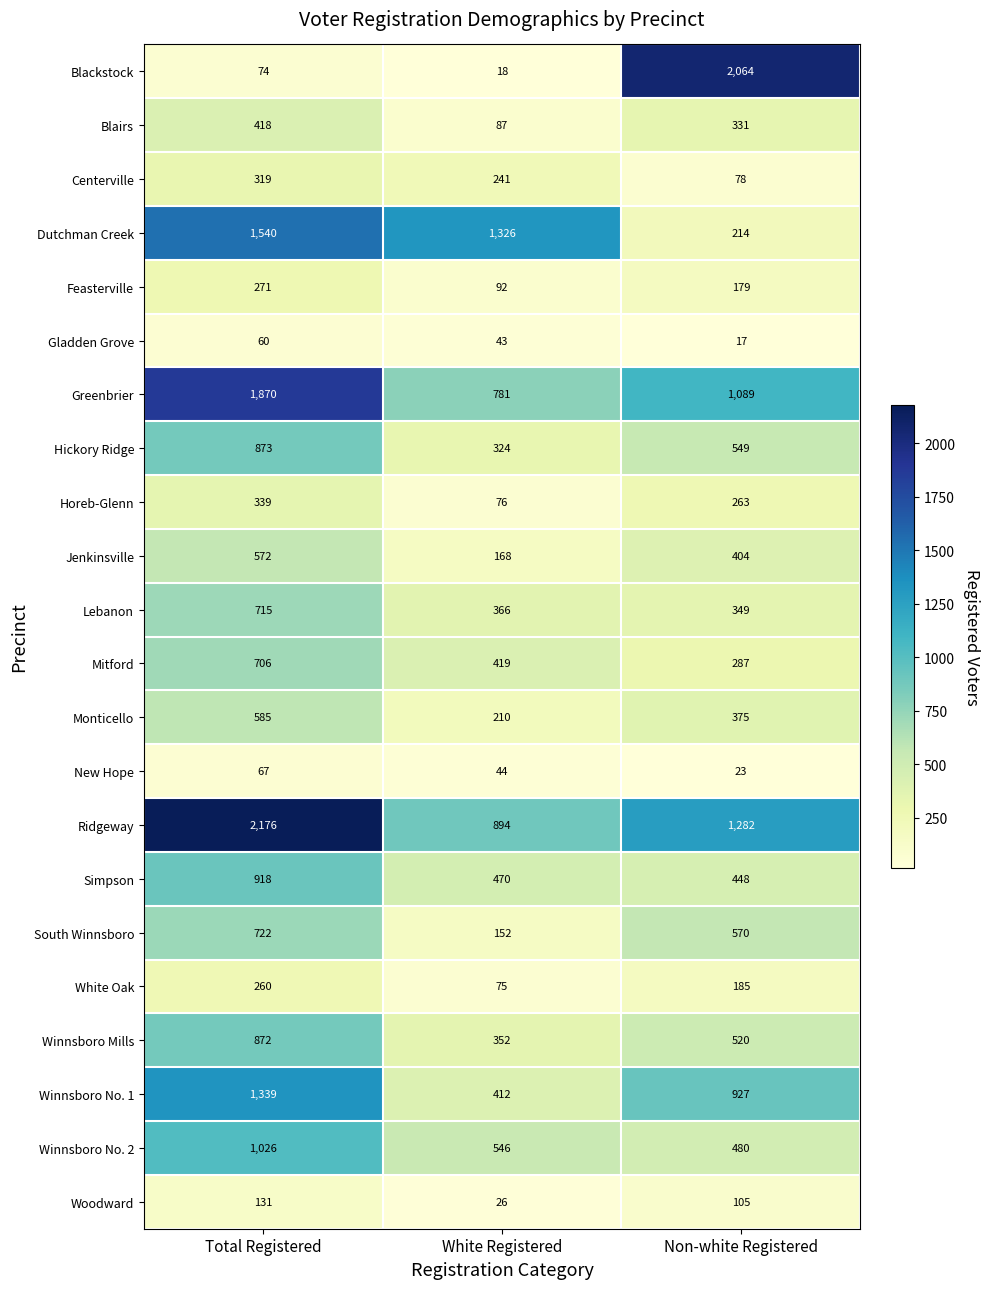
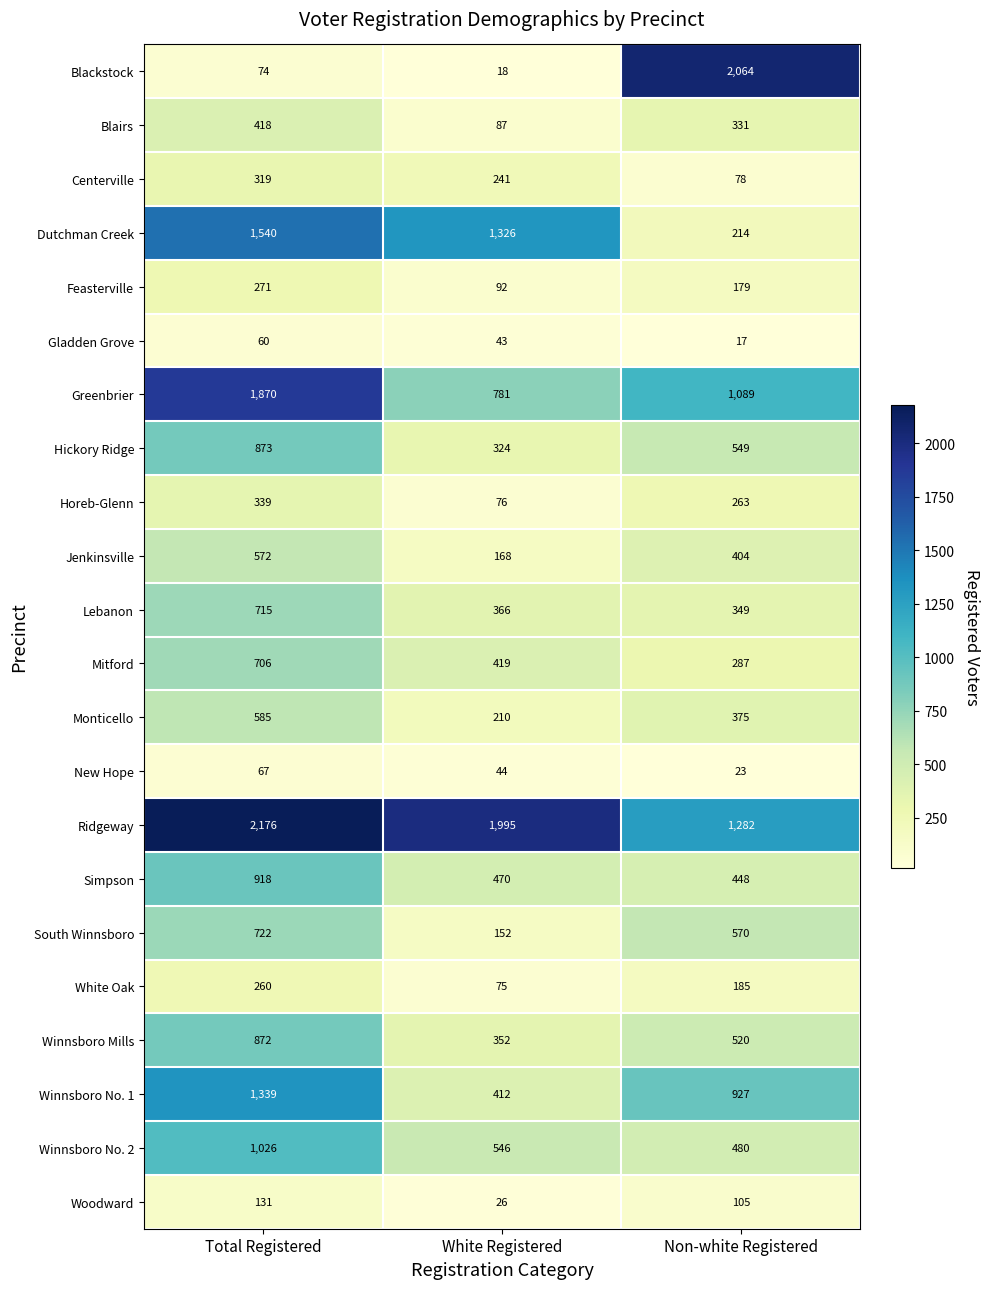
  {
    "Blackstock": {
      "Total Registered": "74",
      "White Registered": "18",
      "Non-white Registered": "2,064"
    },
    "Blairs": {
      "Total Registered": "418",
      "White Registered": "87",
      "Non-white Registered": "331"
    },
    "Centerville": {
      "Total Registered": "319",
      "White Registered": "241",
      "Non-white Registered": "78"
    },
    "Dutchman Creek": {
      "Total Registered": "1,540",
      "White Registered": "1,326",
      "Non-white Registered": "214"
    },
    "Feasterville": {
      "Total Registered": "271",
      "White Registered": "92",
      "Non-white Registered": "179"
    },
    "Gladden Grove": {
      "Total Registered": "60",
      "White Registered": "43",
      "Non-white Registered": "17"
    },
    "Greenbrier": {
      "Total Registered": "1,870",
      "White Registered": "781",
      "Non-white Registered": "1,089"
    },
    "Hickory Ridge": {
      "Total Registered": "873",
      "White Registered": "324",
      "Non-white Registered": "549"
    },
    "Horeb-Glenn": {
      "Total Registered": "339",
      "White Registered": "76",
      "Non-white Registered": "263"
    },
    "Jenkinsville": {
      "Total Registered": "572",
      "White Registered": "168",
      "Non-white Registered": "404"
    },
    "Lebanon": {
      "Total Registered": "715",
      "White Registered": "366",
      "Non-white Registered": "349"
    },
    "Mitford": {
      "Total Registered": "706",
      "White Registered": "419",
      "Non-white Registered": "287"
    },
    "Monticello": {
      "Total Registered": "585",
      "White Registered": "210",
      "Non-white Registered": "375"
    },
    "New Hope": {
      "Total Registered": "67",
      "White Registered": "44",
      "Non-white Registered": "23"
    },
    "Ridgeway": {
      "Total Registered": "2,176",
-     "White Registered": "894",
+     "White Registered": "1,995",
      "Non-white Registered": "1,282"
    },
    "Simpson": {
      "Total Registered": "918",
      "White Registered": "470",
      "Non-white Registered": "448"
    },
    "South Winnsboro": {
      "Total Registered": "722",
      "White Registered": "152",
      "Non-white Registered": "570"
    },
    "White Oak": {
      "Total Registered": "260",
      "White Registered": "75",
      "Non-white Registered": "185"
    },
    "Winnsboro Mills": {
      "Total Registered": "872",
      "White Registered": "352",
      "Non-white Registered": "520"
    },
    "Winnsboro No. 1": {
      "Total Registered": "1,339",
      "White Registered": "412",
      "Non-white Registered": "927"
    },
    "Winnsboro No. 2": {
      "Total Registered": "1,026",
      "White Registered": "546",
      "Non-white Registered": "480"
    },
    "Woodward": {
      "Total Registered": "131",
      "White Registered": "26",
      "Non-white Registered": "105"
    }
  }
